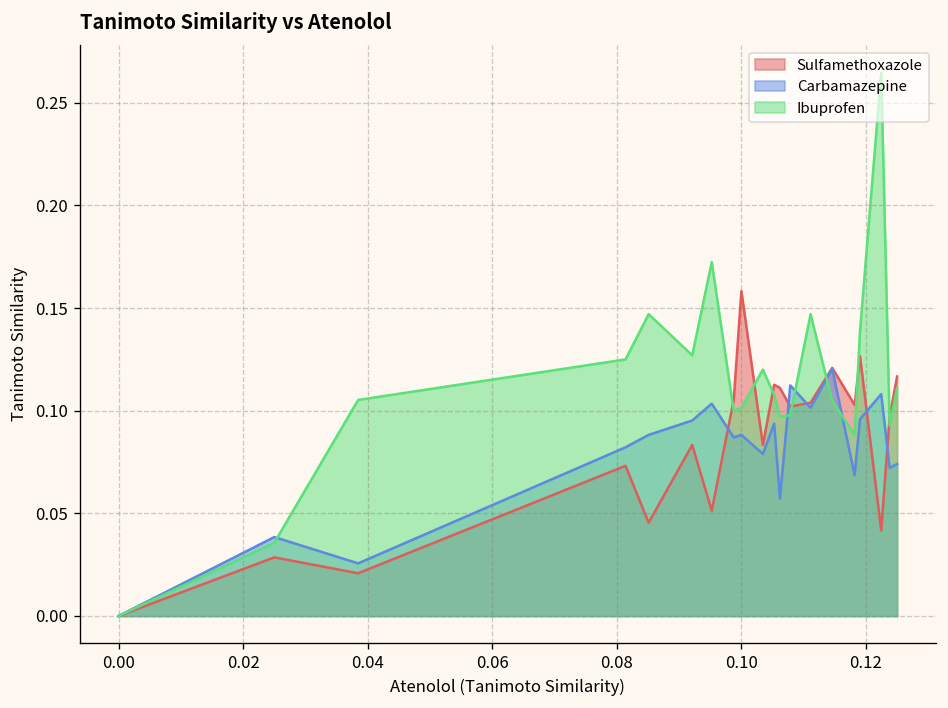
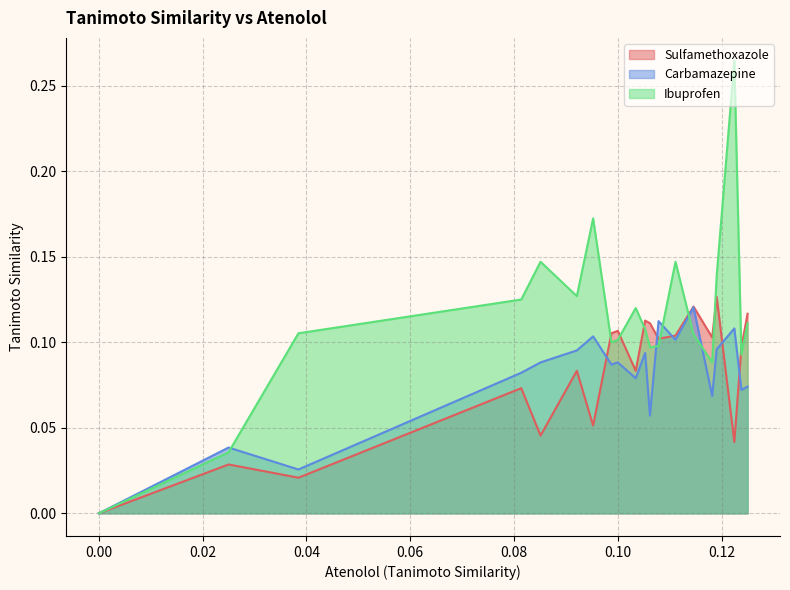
  {
    "Sulfamethoxazole": {
-     "0.10": 0.158
+     "0.10": 0.107
    },
    "Carbamazepine": {
      "0.10": 0.088
    },
    "Ibuprofen": {
      "0.10": 0.101
    }
  }
